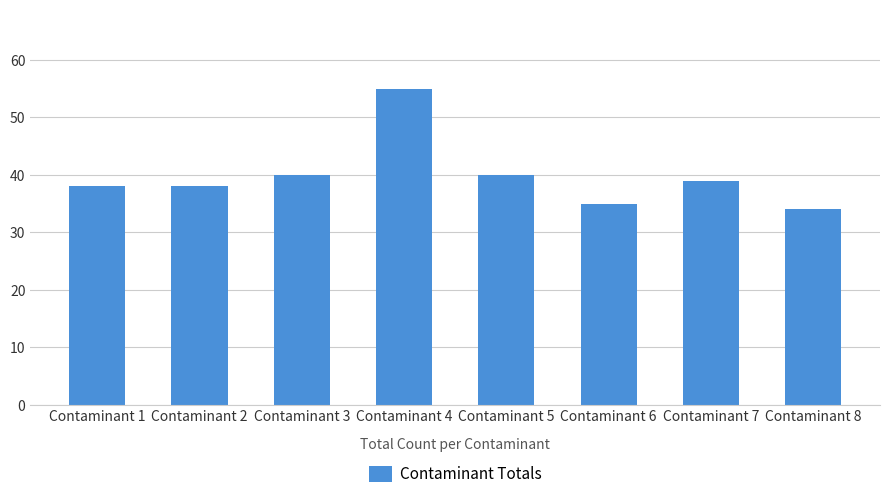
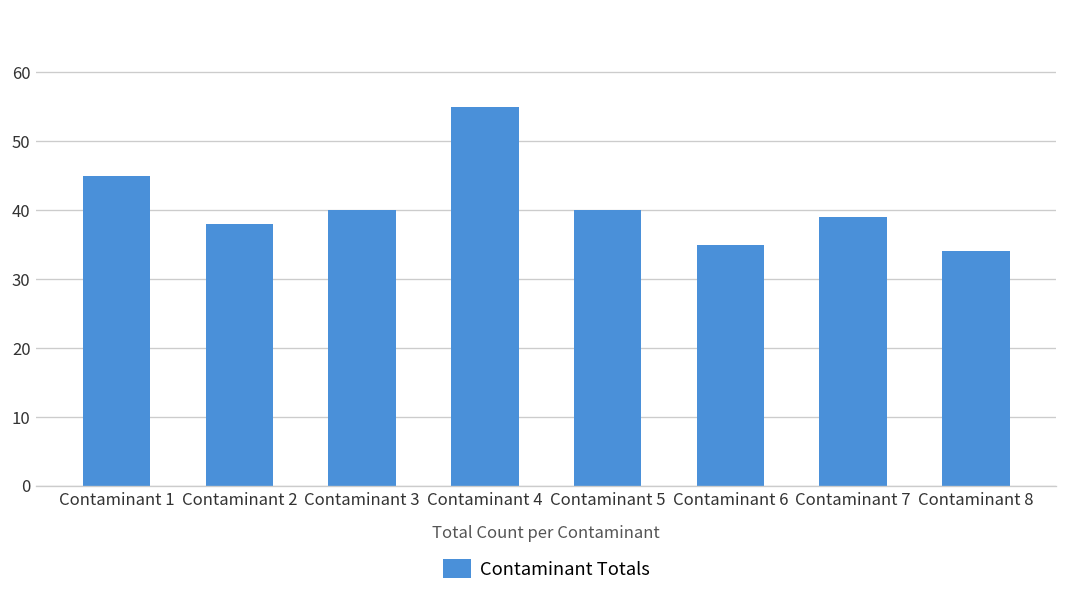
  {
-   "Contaminant 1": 38,
+   "Contaminant 1": 45,
    "Contaminant 2": 38,
    "Contaminant 3": 40,
    "Contaminant 4": 55,
    "Contaminant 5": 40,
    "Contaminant 6": 35,
    "Contaminant 7": 39,
    "Contaminant 8": 34
  }
